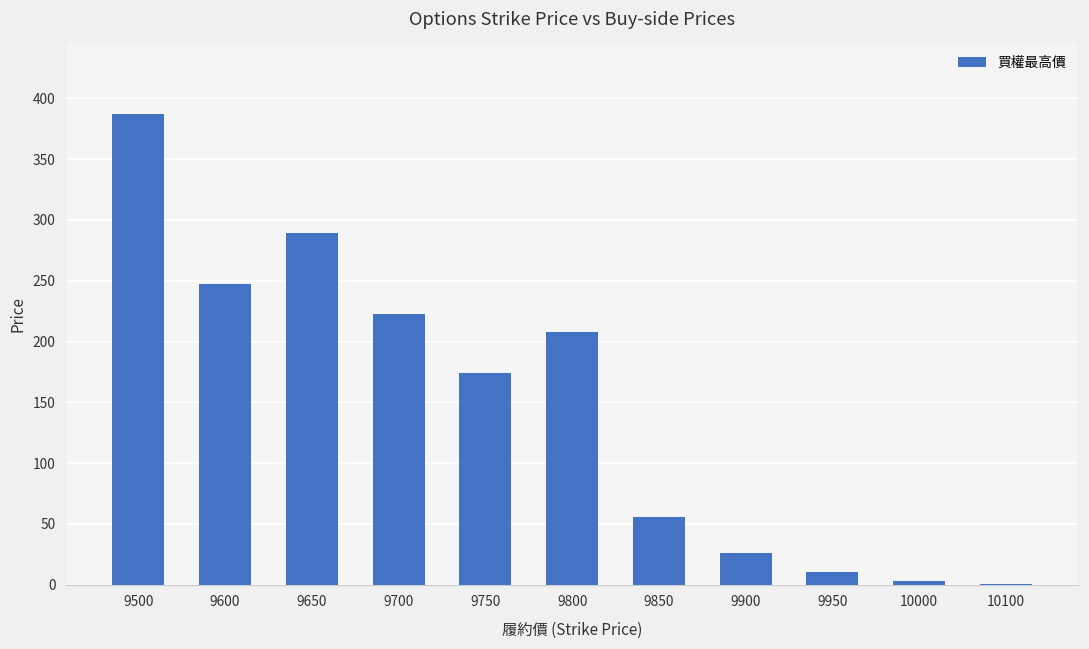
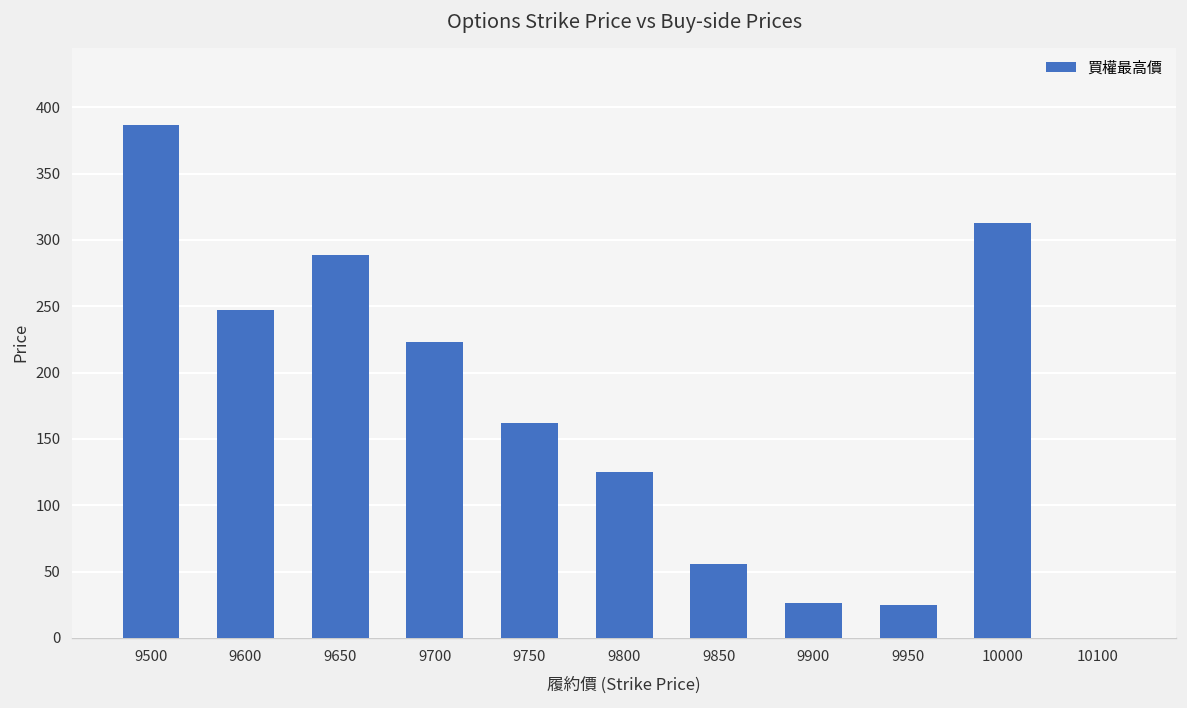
  {
    "9500": 387,
    "9600": 247,
    "9650": 289,
    "9700": 223,
-   "9750": 174,
-   "9800": 208,
+   "9750": 162,
+   "9800": 125,
    "9850": 56,
    "9900": 26,
-   "9950": 11,
-   "10000": 3
+   "9950": 25,
+   "10000": 313
  }
